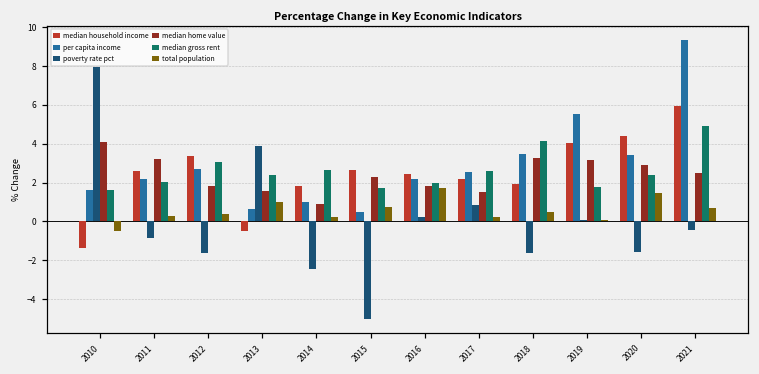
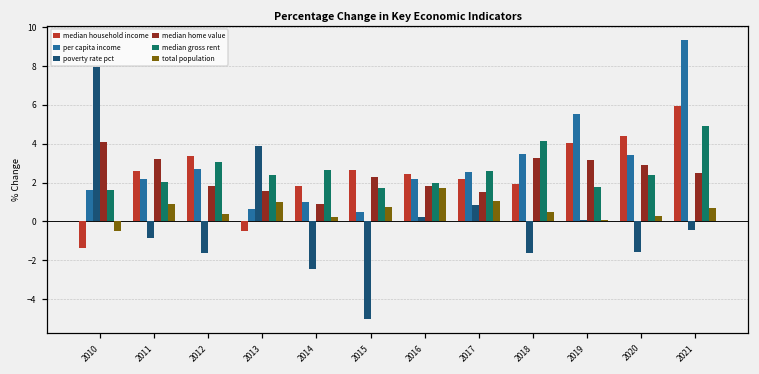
  {
    "total population": {
      "2010": -0.5,
-     "2011": 0.3,
+     "2011": 0.9,
      "2012": 0.4,
      "2013": 1.0,
      "2014": 0.2,
      "2015": 0.8,
      "2016": 1.7,
-     "2017": 0.2,
+     "2017": 1.1,
      "2018": 0.5,
-     "2020": 1.5,
+     "2020": 0.3,
      "2021": 0.7
    }
  }
